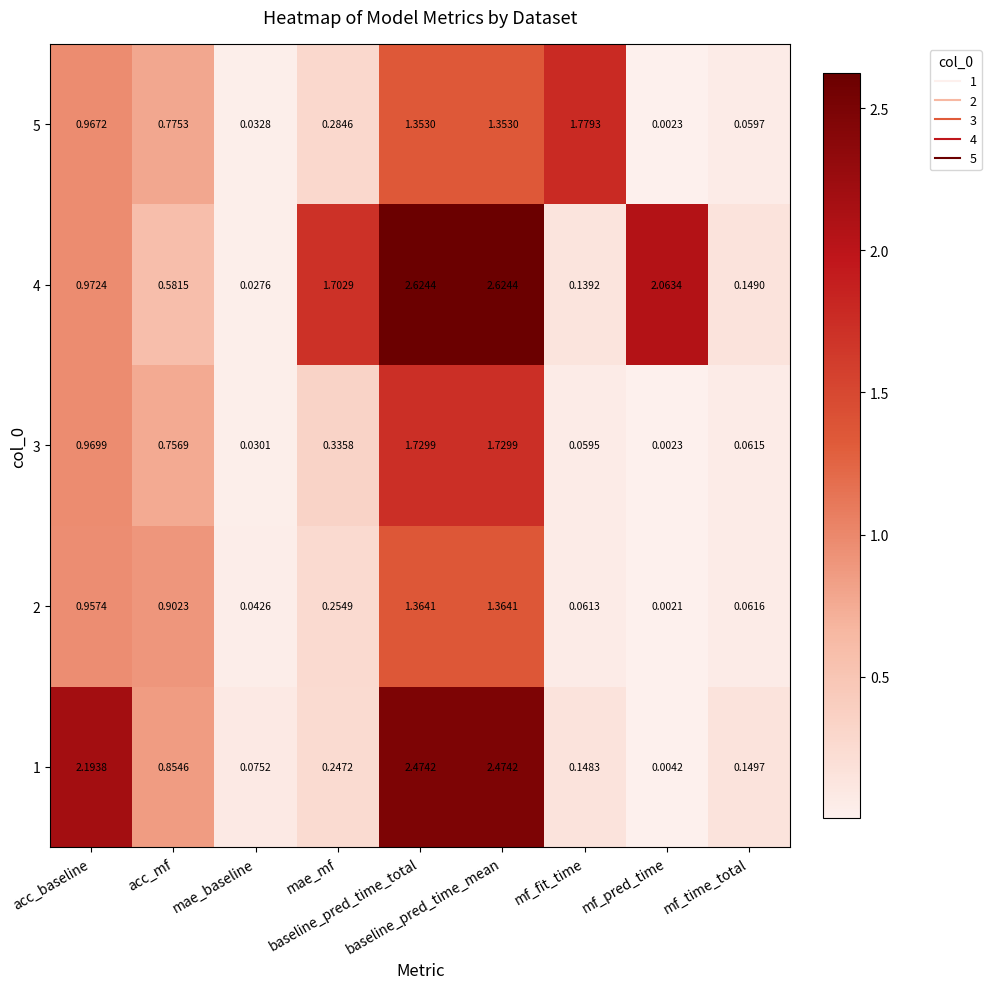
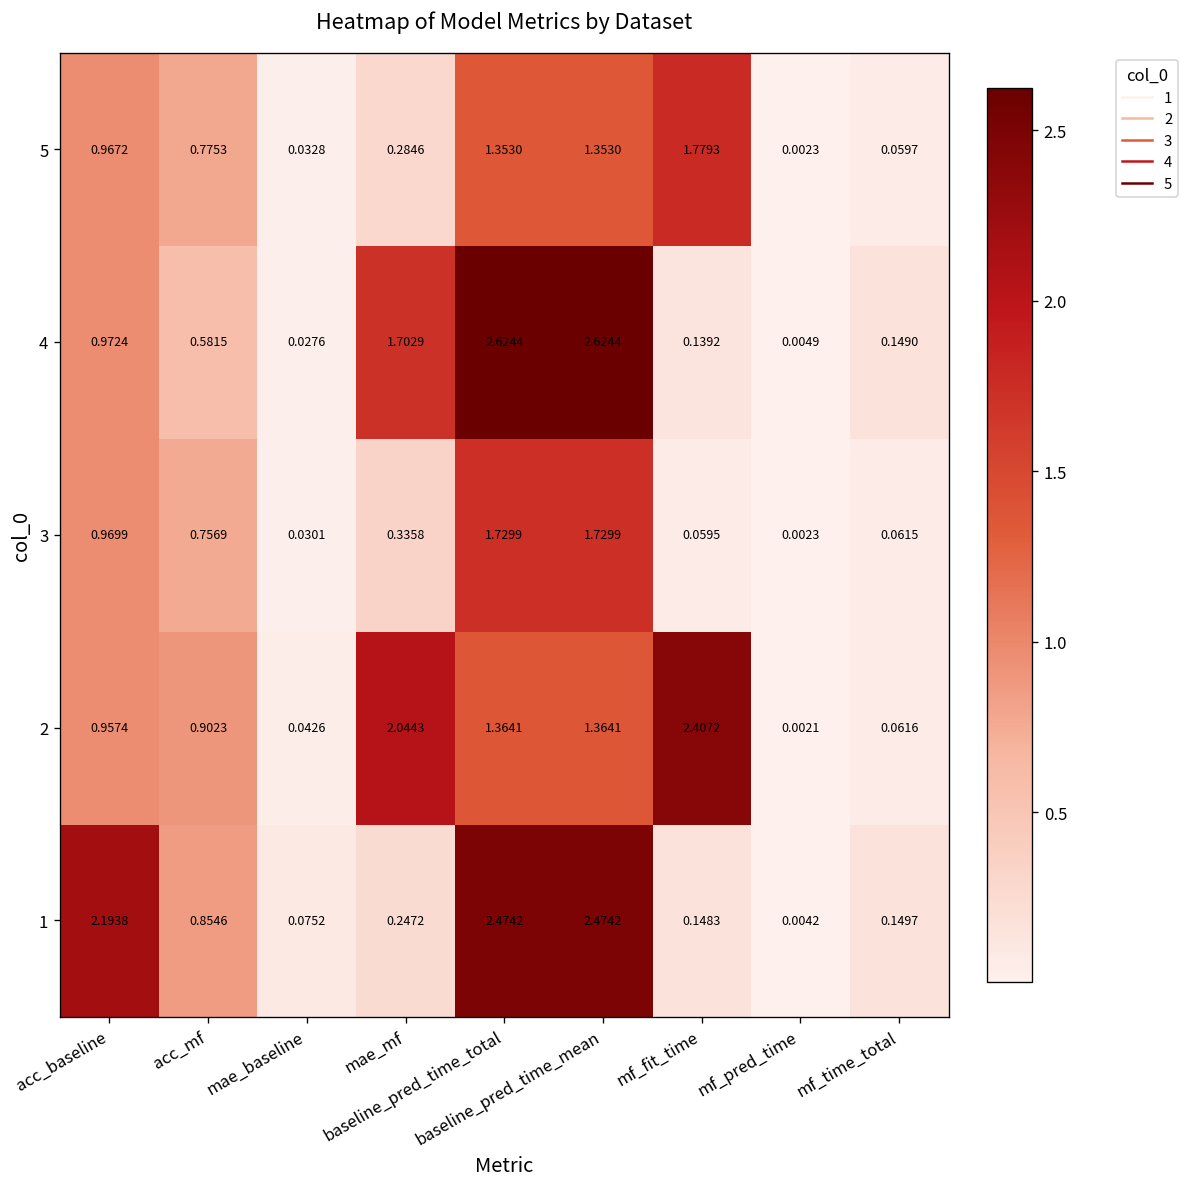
  {
    "5": {
      "acc_baseline": 0.9672,
      "acc_mf": 0.7753,
      "mae_baseline": 0.0328,
      "mae_mf": 0.2846,
      "baseline_pred_time_total": 1.3530,
      "baseline_pred_time_mean": 1.3530,
      "mf_fit_time": 1.7793,
      "mf_pred_time": 0.0023,
      "mf_time_total": 0.0597
    },
    "4": {
      "acc_baseline": 0.9724,
      "acc_mf": 0.5815,
      "mae_baseline": 0.0276,
      "mae_mf": 1.7029,
      "baseline_pred_time_total": 2.6244,
      "baseline_pred_time_mean": 2.6244,
      "mf_fit_time": 0.1392,
-     "mf_pred_time": 2.0634,
+     "mf_pred_time": 0.0049,
      "mf_time_total": 0.1490
    },
    "3": {
      "acc_baseline": 0.9699,
      "acc_mf": 0.7569,
      "mae_baseline": 0.0301,
      "mae_mf": 0.3358,
      "baseline_pred_time_total": 1.7299,
      "baseline_pred_time_mean": 1.7299,
      "mf_fit_time": 0.0595,
      "mf_pred_time": 0.0023,
      "mf_time_total": 0.0615
    },
    "2": {
      "acc_baseline": 0.9574,
      "acc_mf": 0.9023,
      "mae_baseline": 0.0426,
-     "mae_mf": 0.2549,
+     "mae_mf": 2.0443,
      "baseline_pred_time_total": 1.3641,
      "baseline_pred_time_mean": 1.3641,
-     "mf_fit_time": 0.0613,
+     "mf_fit_time": 2.4072,
      "mf_pred_time": 0.0021,
      "mf_time_total": 0.0616
    },
    "1": {
      "acc_baseline": 2.1938,
      "acc_mf": 0.8546,
      "mae_baseline": 0.0752,
      "mae_mf": 0.2472,
      "baseline_pred_time_total": 2.4742,
      "baseline_pred_time_mean": 2.4742,
      "mf_fit_time": 0.1483,
      "mf_pred_time": 0.0042,
      "mf_time_total": 0.1497
    }
  }
